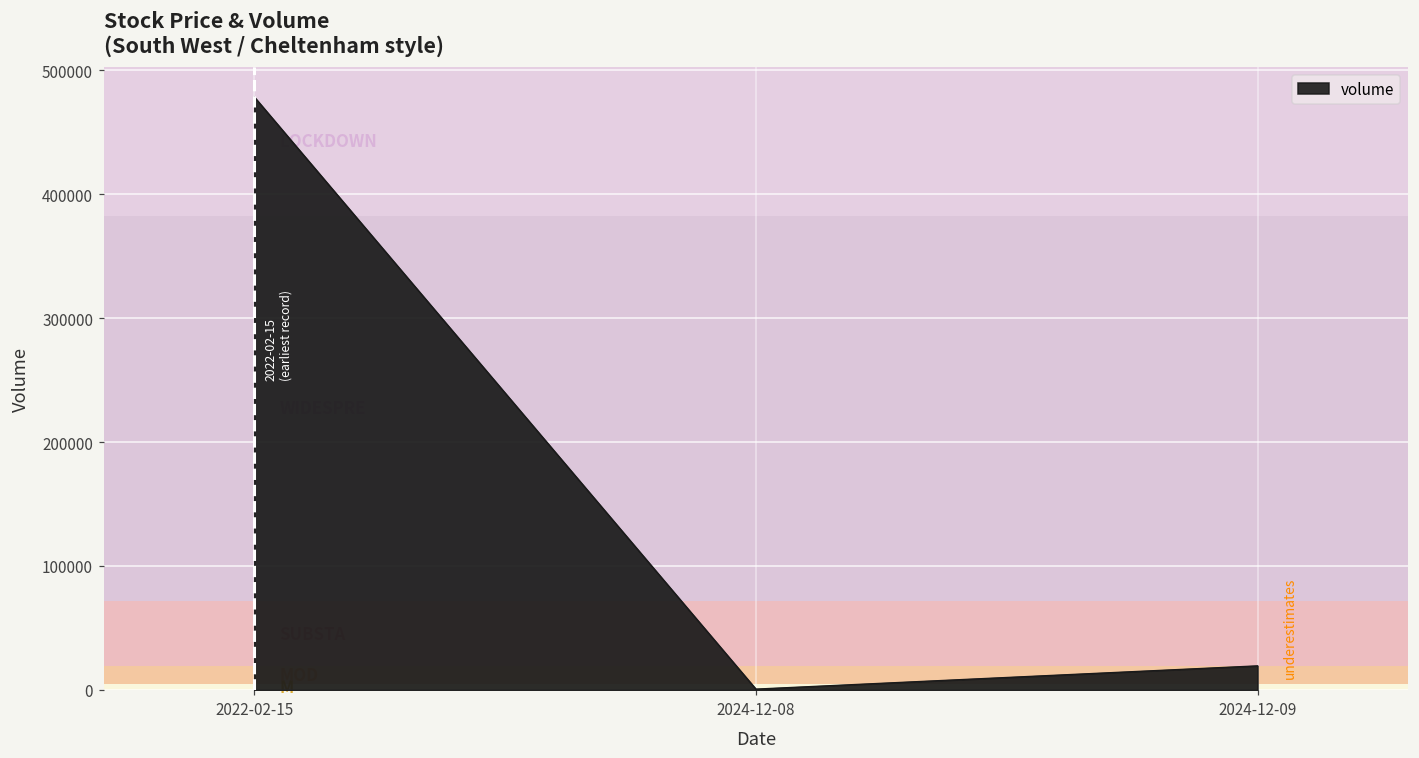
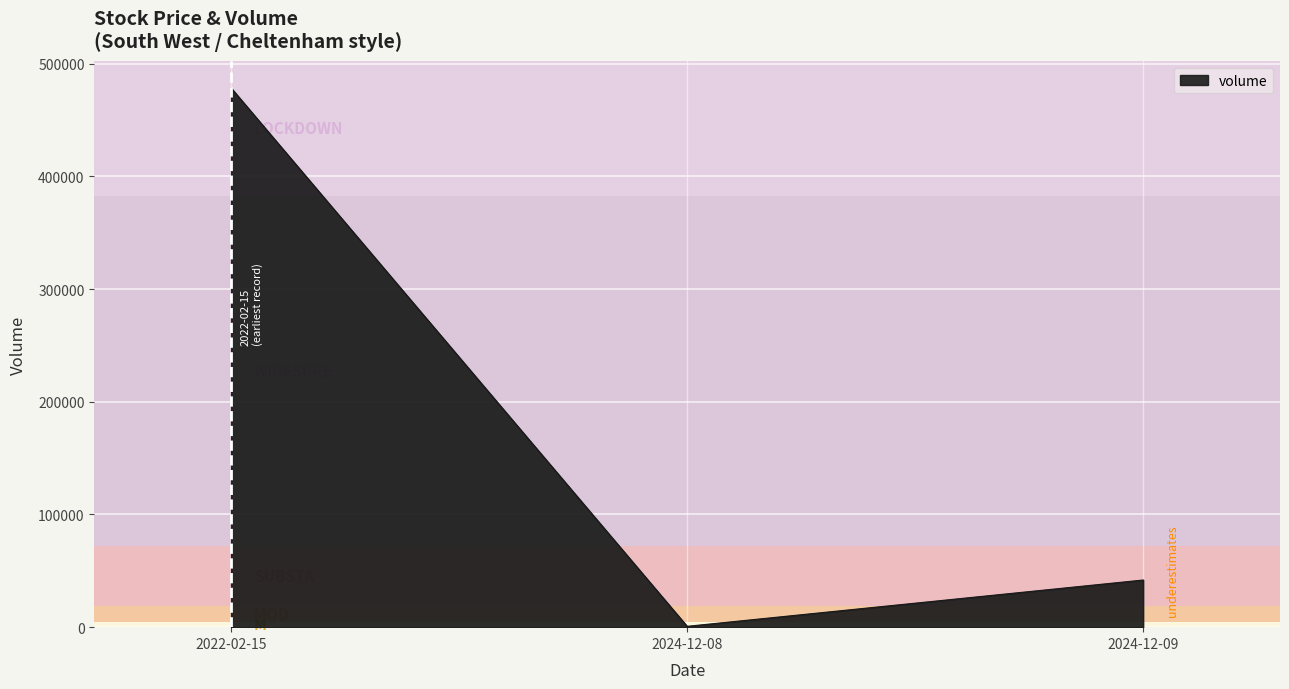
  {
    "2022-02-15": 478000,
    "2024-12-08": 1000,
-   "2024-12-09": 20000
+   "2024-12-09": 42000
  }
